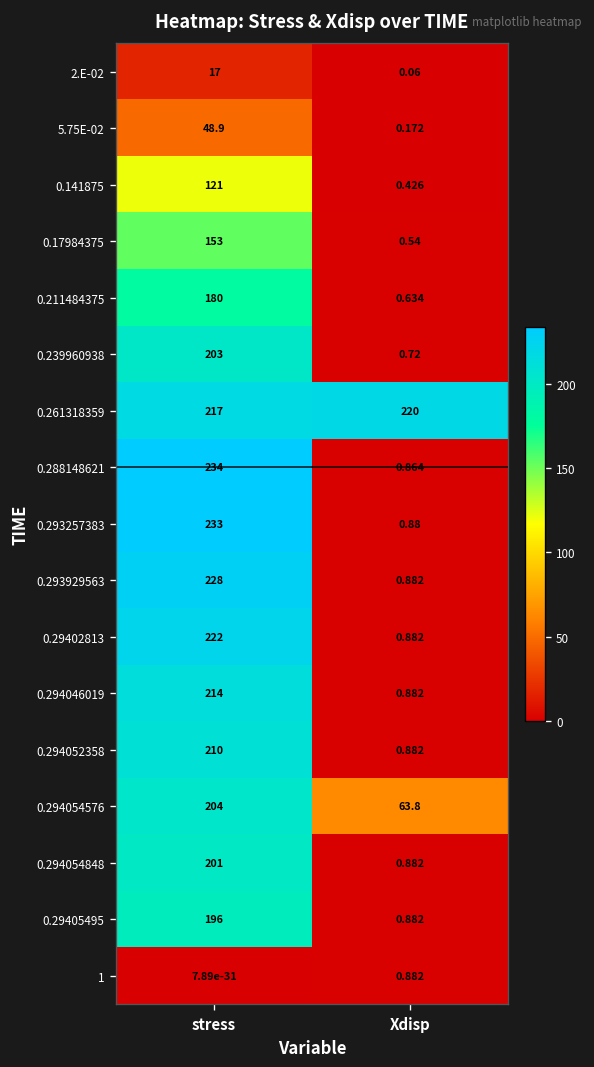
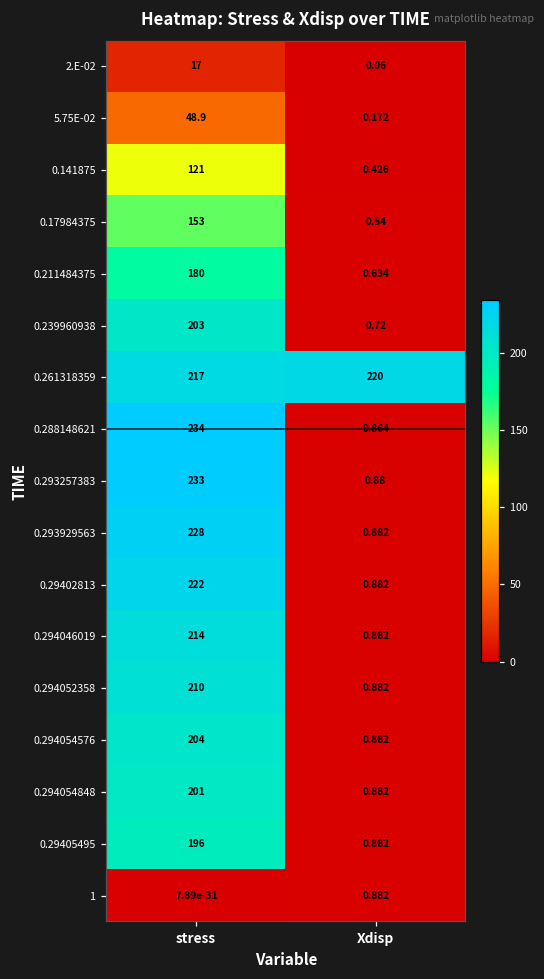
  {
    "2.E-02": {
      "stress": "17",
      "Xdisp": "0.06"
    },
    "5.75E-02": {
      "stress": "48.9",
      "Xdisp": "0.172"
    },
    "0.141875": {
      "stress": "121",
      "Xdisp": "0.426"
    },
    "0.17984375": {
      "stress": "153",
      "Xdisp": "0.54"
    },
    "0.211484375": {
      "stress": "180",
      "Xdisp": "0.634"
    },
    "0.239960938": {
      "stress": "203",
      "Xdisp": "0.72"
    },
    "0.261318359": {
      "stress": "217",
      "Xdisp": "220"
    },
    "0.288148621": {
      "stress": "234",
      "Xdisp": "0.864"
    },
    "0.293257383": {
      "stress": "233",
      "Xdisp": "0.88"
    },
    "0.293929563": {
      "stress": "228",
      "Xdisp": "0.882"
    },
    "0.29402813": {
      "stress": "222",
      "Xdisp": "0.882"
    },
    "0.294046019": {
      "stress": "214",
      "Xdisp": "0.882"
    },
    "0.294052358": {
      "stress": "210",
      "Xdisp": "0.882"
    },
    "0.294054576": {
      "stress": "204",
-     "Xdisp": "63.8"
+     "Xdisp": "0.882"
    },
    "0.294054848": {
      "stress": "201",
      "Xdisp": "0.882"
    },
    "0.29405495": {
      "stress": "196",
      "Xdisp": "0.882"
    },
    "1": {
      "stress": "7.89e-31",
      "Xdisp": "0.882"
    }
  }
